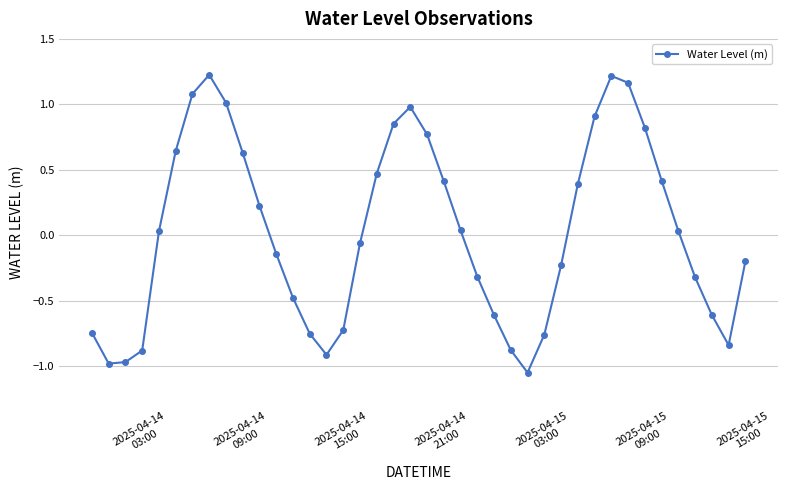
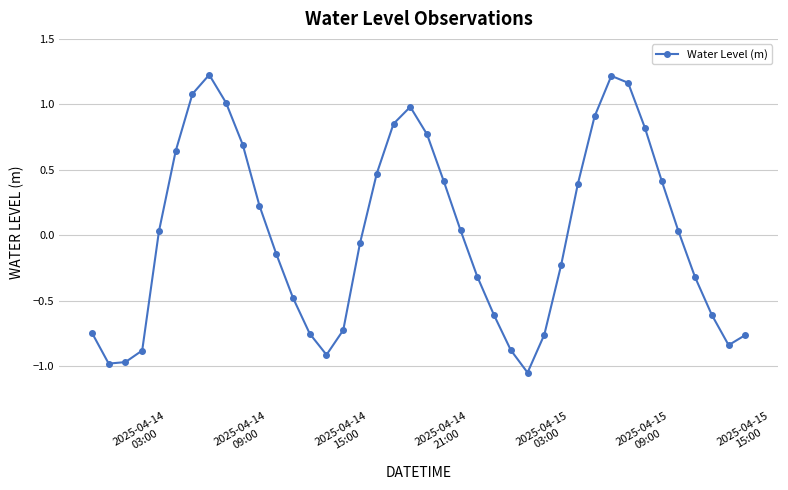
  {
    "2025-04-14 03:00": -0.88,
-   "2025-04-14 09:00": 0.63,
+   "2025-04-14 09:00": 0.69,
    "2025-04-14 15:00": -0.72,
    "2025-04-14 21:00": 0.41,
    "2025-04-15 03:00": -0.76,
    "2025-04-15 09:00": 0.82,
-   "2025-04-15 15:00": -0.20
+   "2025-04-15 15:00": -0.76
  }
